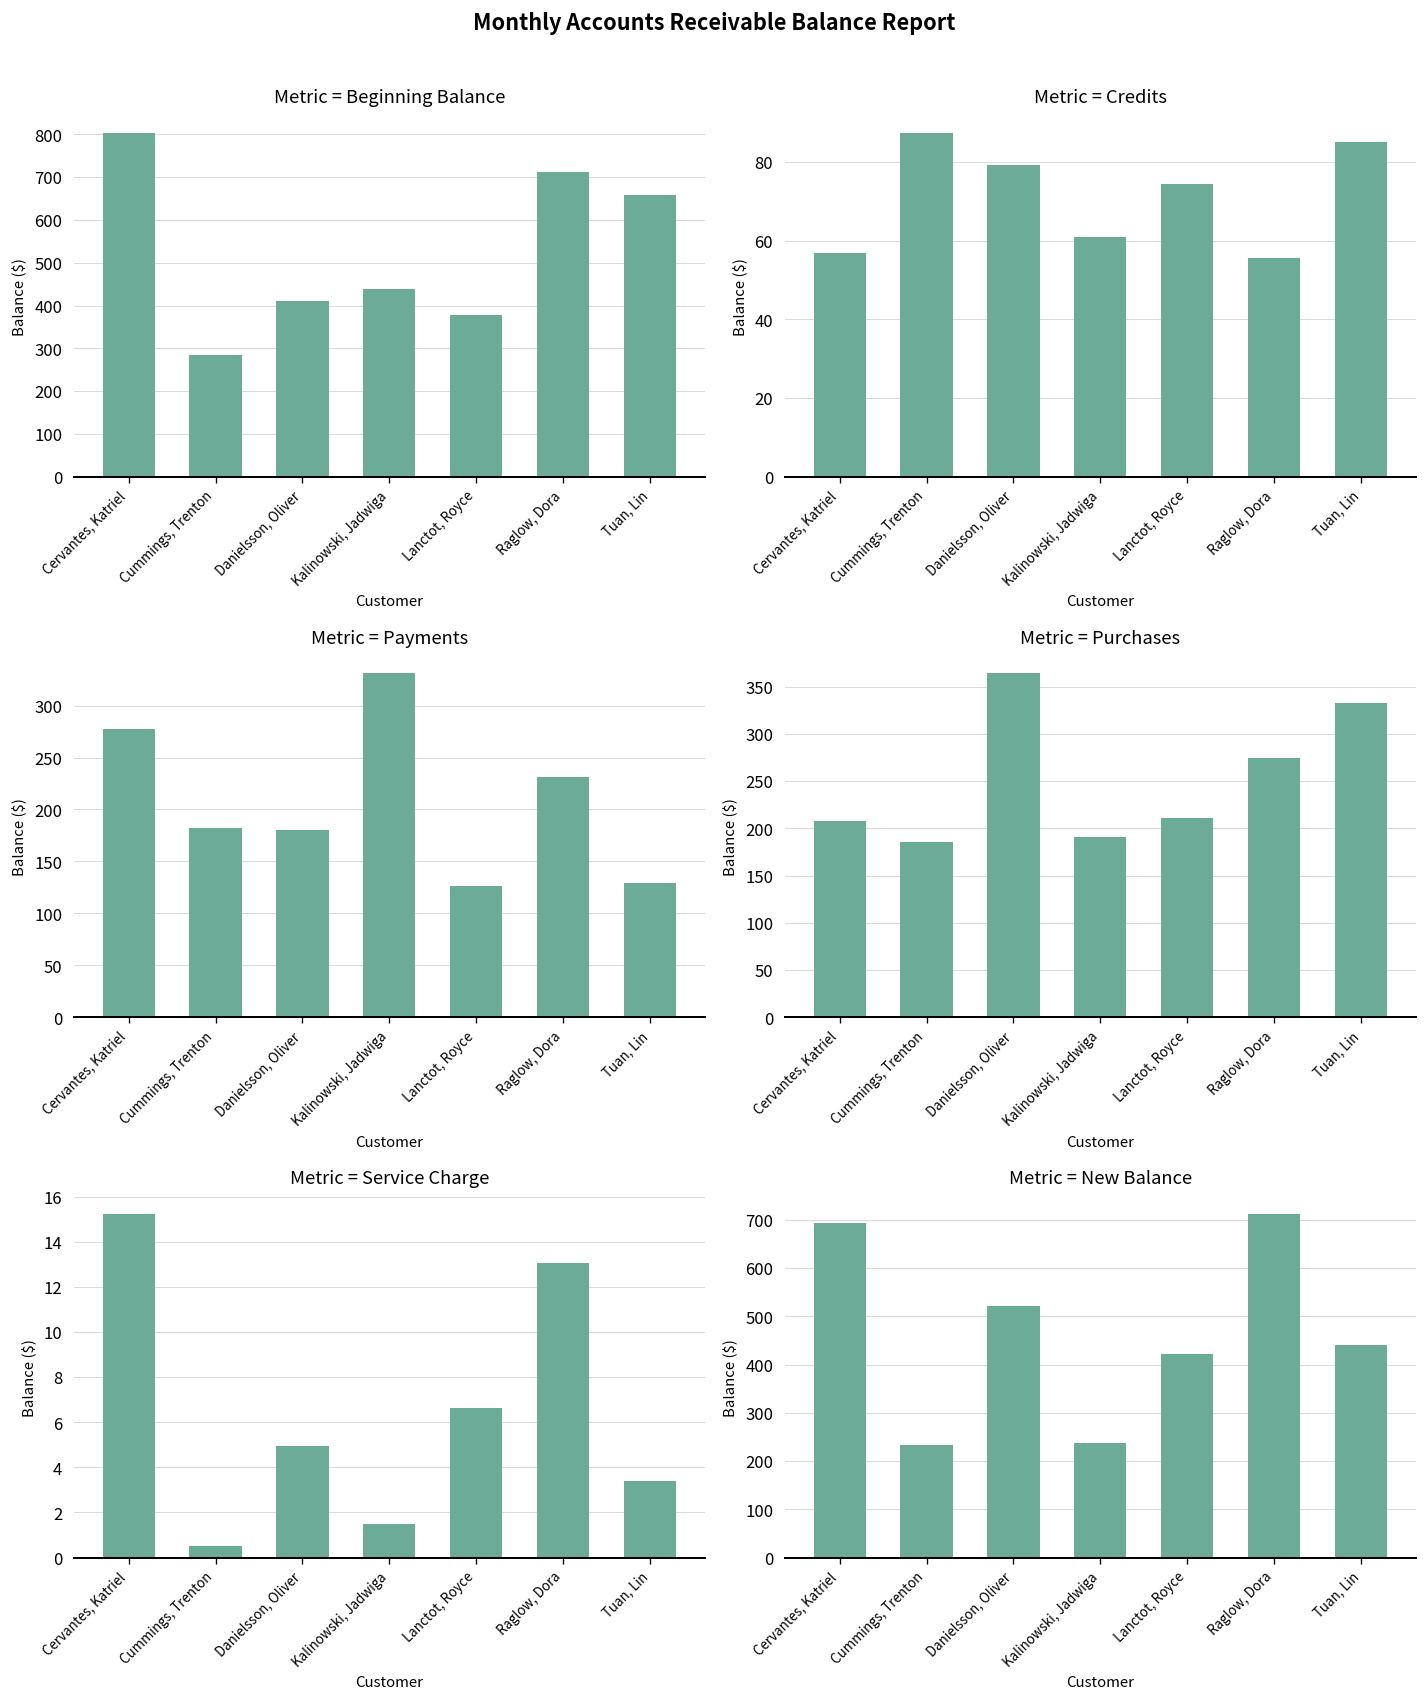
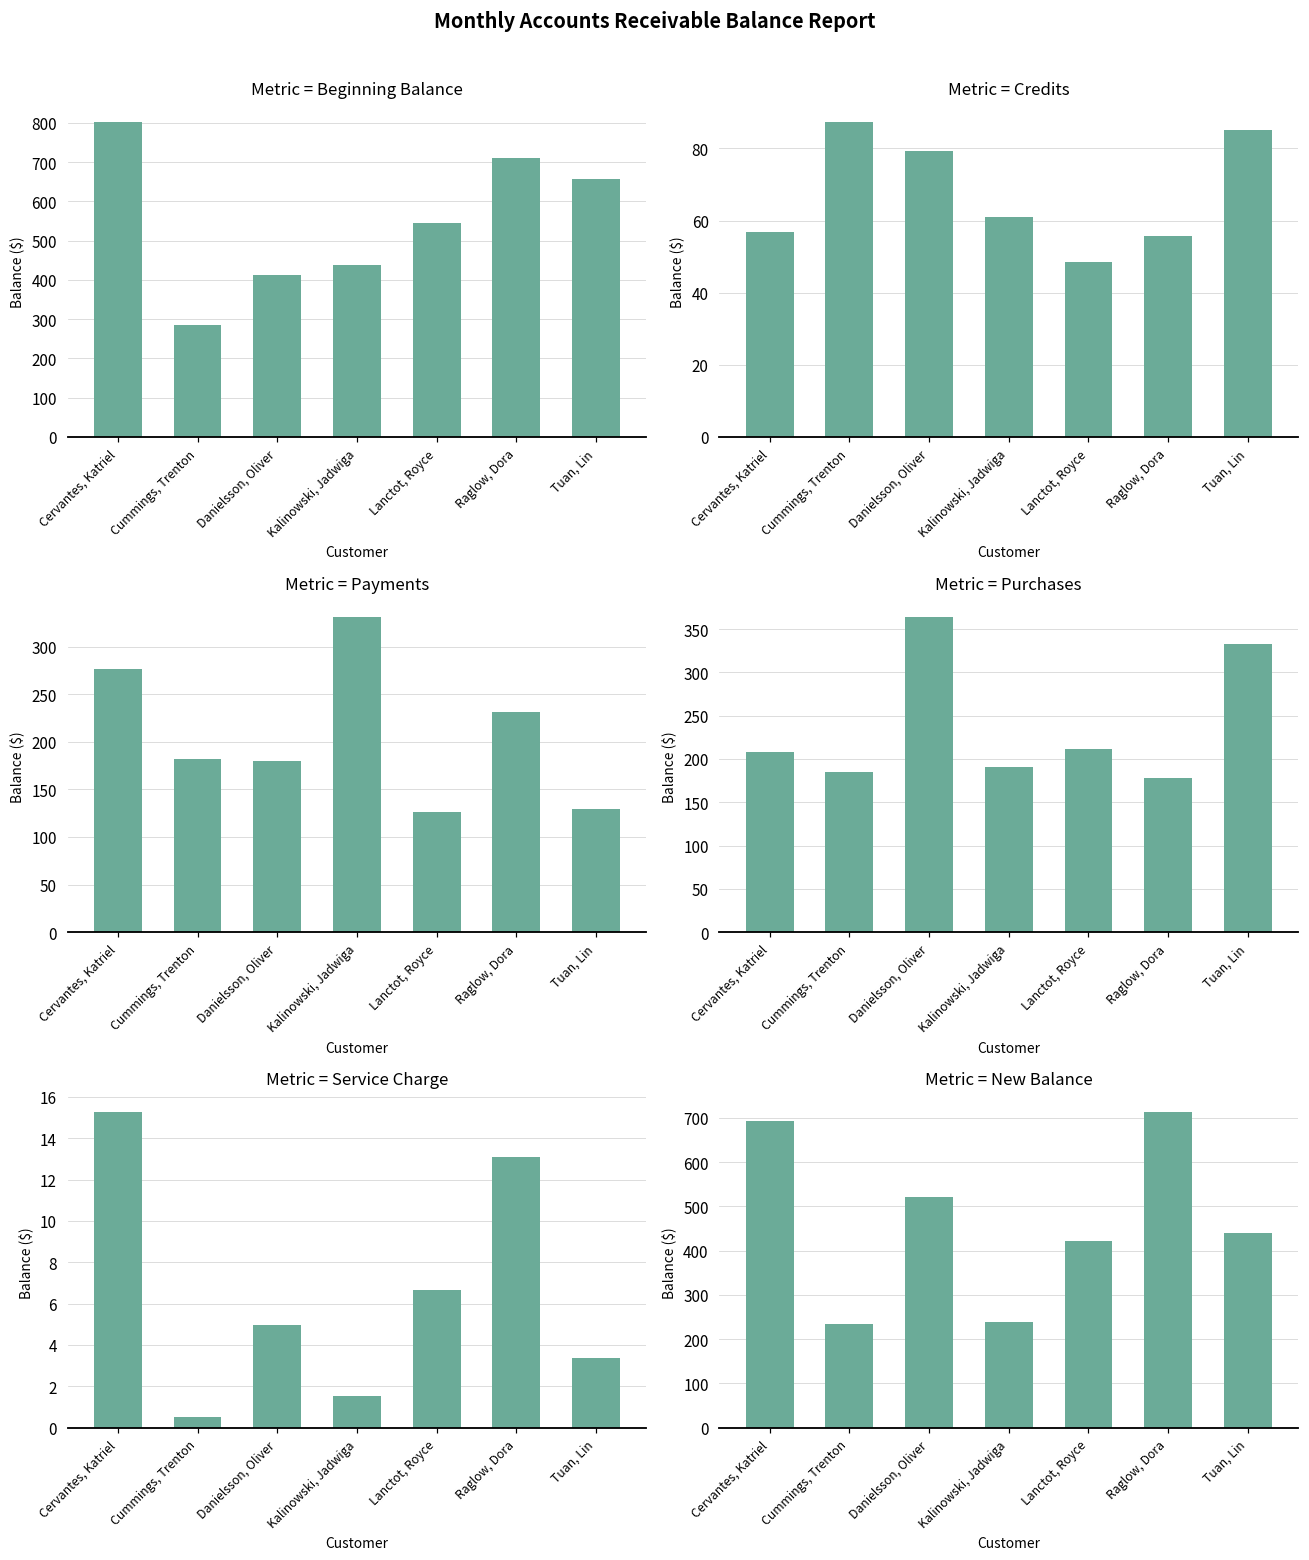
  {
    "Metric = Beginning Balance": {
      "Cervantes, Katriel": 800,
      "Cummings, Trenton": 290,
      "Danielsson, Oliver": 410,
      "Kalinowski, Jadwiga": 440,
-     "Lanctot, Royce": 380,
+     "Lanctot, Royce": 550,
      "Raglow, Dora": 710,
      "Tuan, Lin": 660
    },
    "Metric = Credits": {
      "Cervantes, Katriel": 57,
      "Cummings, Trenton": 87,
      "Danielsson, Oliver": 79,
      "Kalinowski, Jadwiga": 61,
-     "Lanctot, Royce": 74,
+     "Lanctot, Royce": 49,
      "Raglow, Dora": 56,
      "Tuan, Lin": 85
    },
    "Metric = Payments": {
      "Cervantes, Katriel": 280,
      "Cummings, Trenton": 180,
      "Danielsson, Oliver": 180,
      "Kalinowski, Jadwiga": 330,
      "Lanctot, Royce": 130,
      "Raglow, Dora": 230,
      "Tuan, Lin": 130
    },
    "Metric = Purchases": {
      "Cervantes, Katriel": 210,
      "Cummings, Trenton": 190,
      "Danielsson, Oliver": 360,
      "Kalinowski, Jadwiga": 190,
      "Lanctot, Royce": 210,
-     "Raglow, Dora": 270,
+     "Raglow, Dora": 180,
      "Tuan, Lin": 330
    },
    "Metric = Service Charge": {
      "Cervantes, Katriel": 15.2,
      "Cummings, Trenton": 0.5,
      "Danielsson, Oliver": 4.9,
      "Kalinowski, Jadwiga": 1.5,
      "Lanctot, Royce": 6.6,
      "Raglow, Dora": 13.1,
      "Tuan, Lin": 3.4
    },
    "Metric = New Balance": {
      "Cervantes, Katriel": 690,
      "Cummings, Trenton": 230,
      "Danielsson, Oliver": 520,
      "Kalinowski, Jadwiga": 240,
      "Lanctot, Royce": 420,
      "Raglow, Dora": 710,
      "Tuan, Lin": 440
    }
  }
